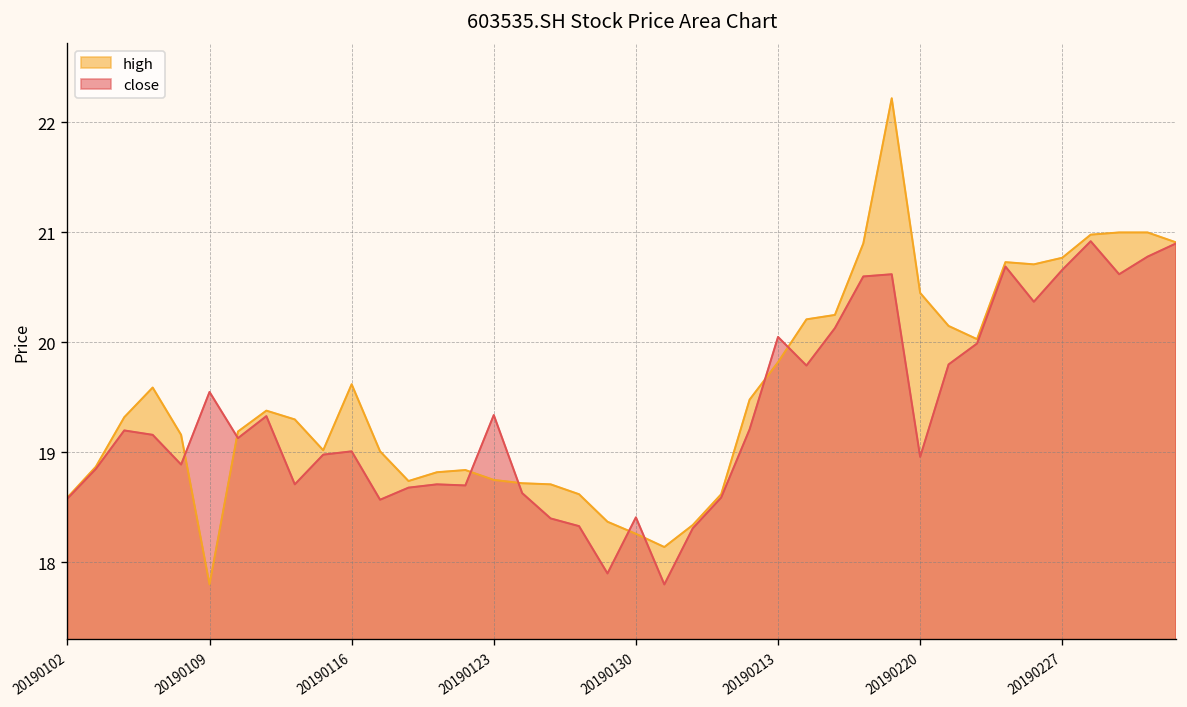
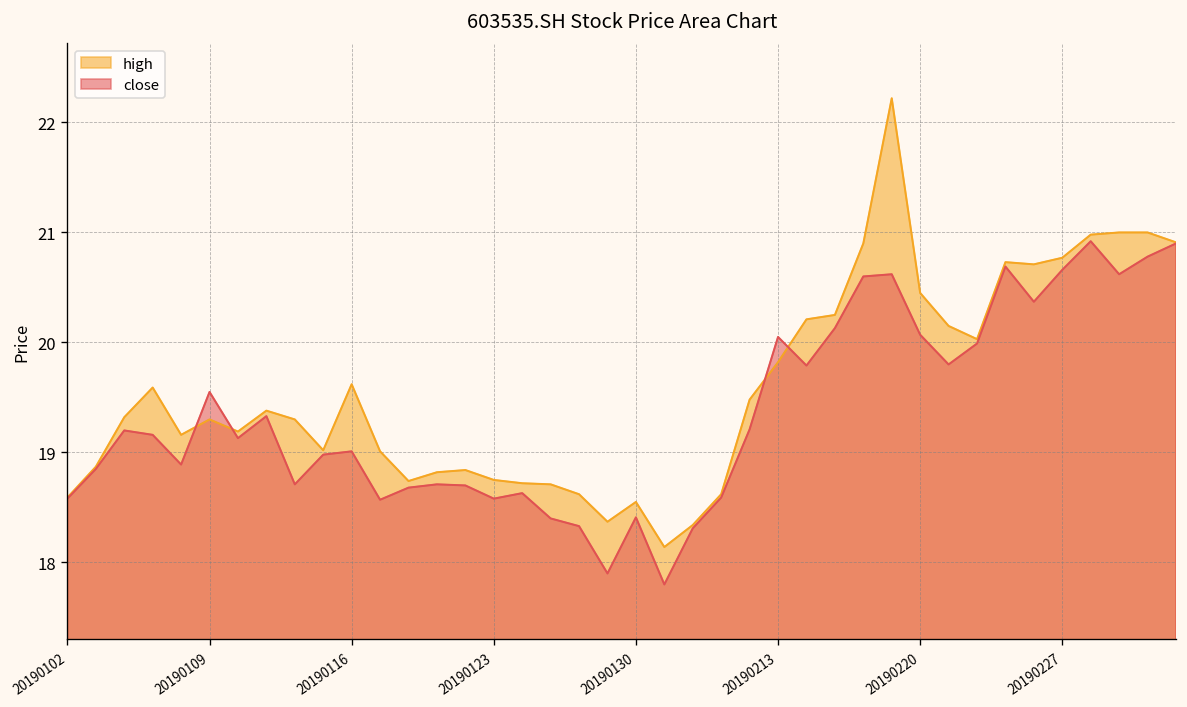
  {
    "high": {
-     "20190109": 17.8,
+     "20190109": 19.3,
      "20190116": 19.6,
      "20190123": 18.8,
-     "20190130": 18.3,
+     "20190130": 18.6,
      "20190213": 19.8,
      "20190220": 20.5,
      "20190227": 20.8
    },
    "close": {
      "20190109": 19.6,
      "20190116": 19.0,
-     "20190123": 19.3,
+     "20190123": 18.6,
      "20190130": 18.4,
      "20190213": 20.1,
-     "20190220": 19.0,
+     "20190220": 20.1,
      "20190227": 20.7
    }
  }
